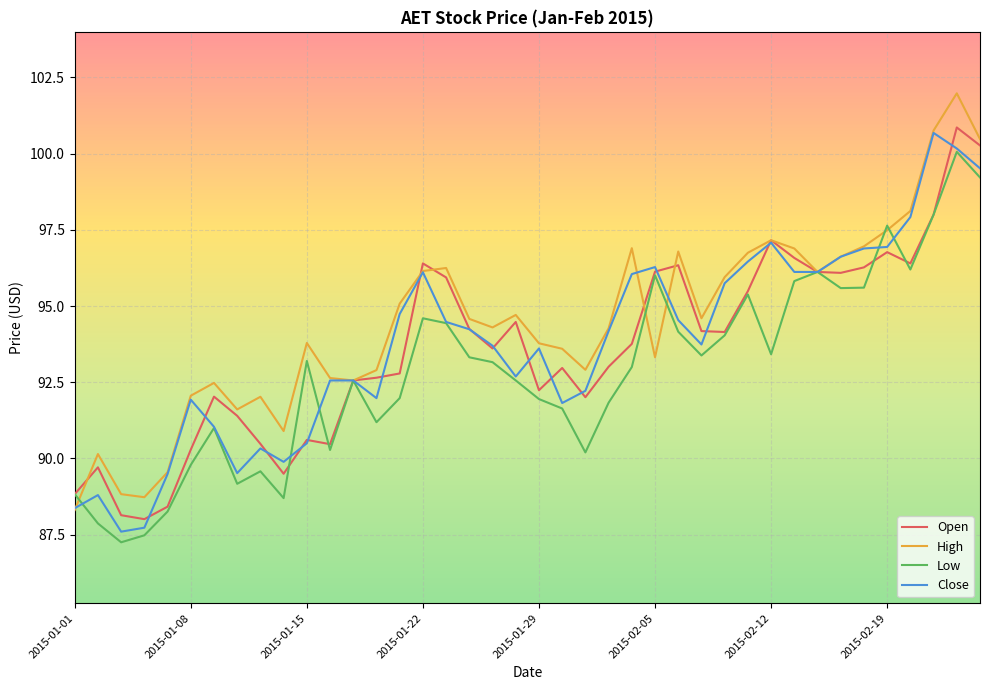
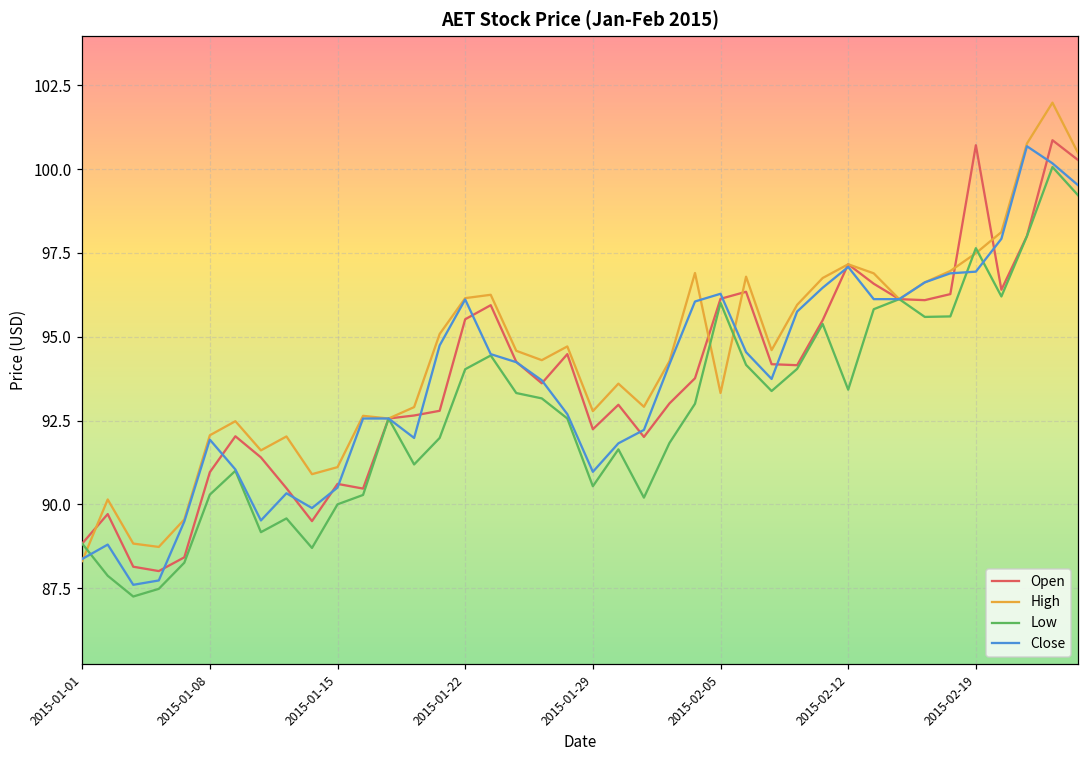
  {
    "Open": {
-     "2015-01-08": 90.3,
+     "2015-01-08": 91.0,
      "2015-01-15": 90.6,
-     "2015-01-22": 96.4,
+     "2015-01-22": 95.5,
      "2015-01-29": 92.2,
      "2015-02-05": 96.1,
-     "2015-02-19": 96.8
+     "2015-02-19": 100.7
    },
    "High": {
      "2015-01-08": 92.1,
-     "2015-01-15": 93.8,
-     "2015-01-29": 93.8,
+     "2015-01-15": 91.1,
+     "2015-01-29": 92.8,
      "2015-02-05": 93.3,
      "2015-02-19": 97.5
    },
    "Low": {
-     "2015-01-08": 89.8,
-     "2015-01-15": 93.2,
-     "2015-01-22": 94.6,
-     "2015-01-29": 92.0,
+     "2015-01-08": 90.3,
+     "2015-01-15": 90.0,
+     "2015-01-22": 94.0,
+     "2015-01-29": 90.5,
      "2015-02-05": 96.0,
      "2015-02-12": 93.4,
      "2015-02-19": 97.6
    },
    "Close": {
      "2015-01-08": 91.9,
      "2015-01-15": 90.5,
-     "2015-01-29": 93.6,
+     "2015-01-29": 91.0,
      "2015-02-05": 96.3,
      "2015-02-19": 96.9
    }
  }
